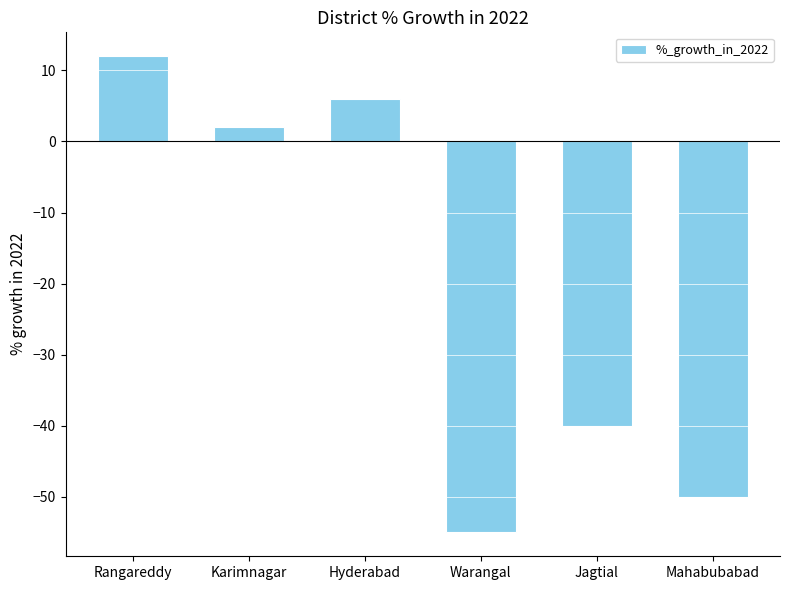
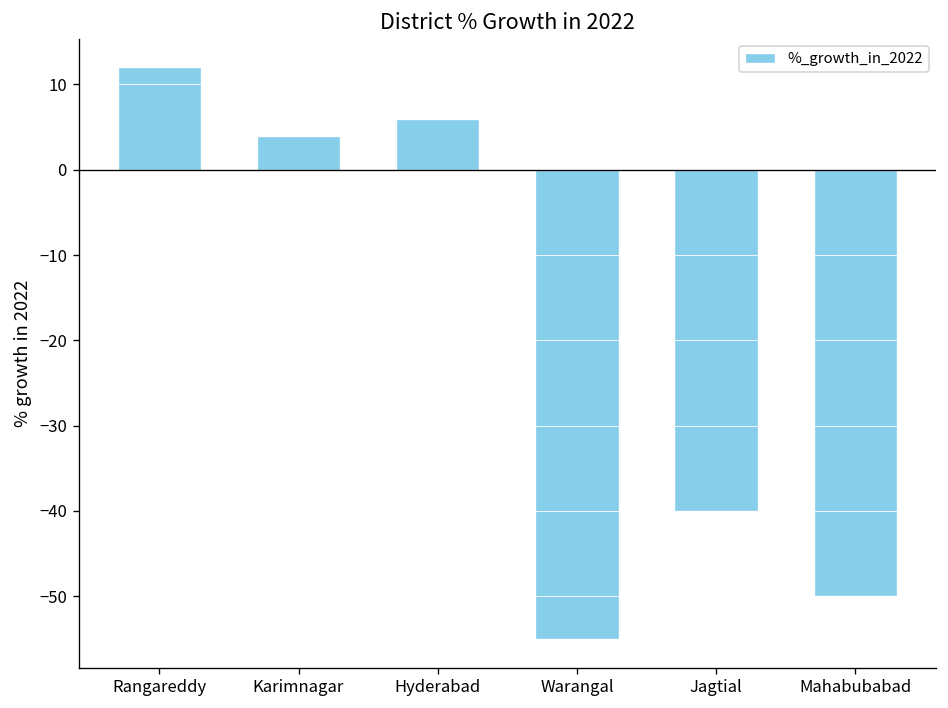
  {
    "Rangareddy": 12,
-   "Karimnagar": 2,
+   "Karimnagar": 4,
    "Hyderabad": 6,
    "Warangal": -55,
    "Jagtial": -40,
    "Mahabubabad": -50
  }
